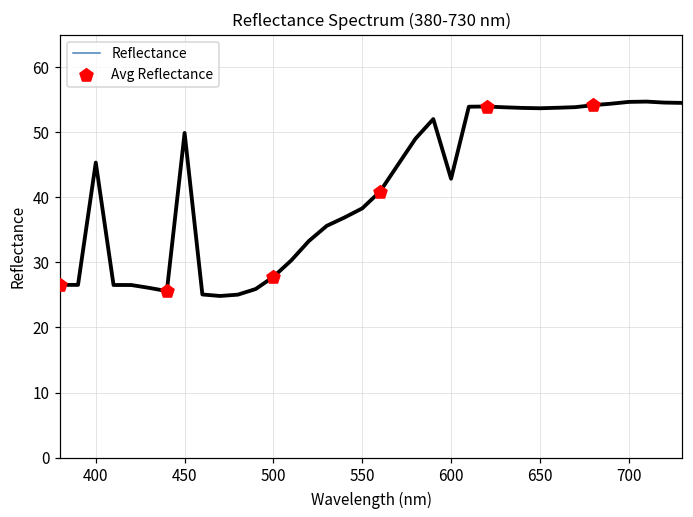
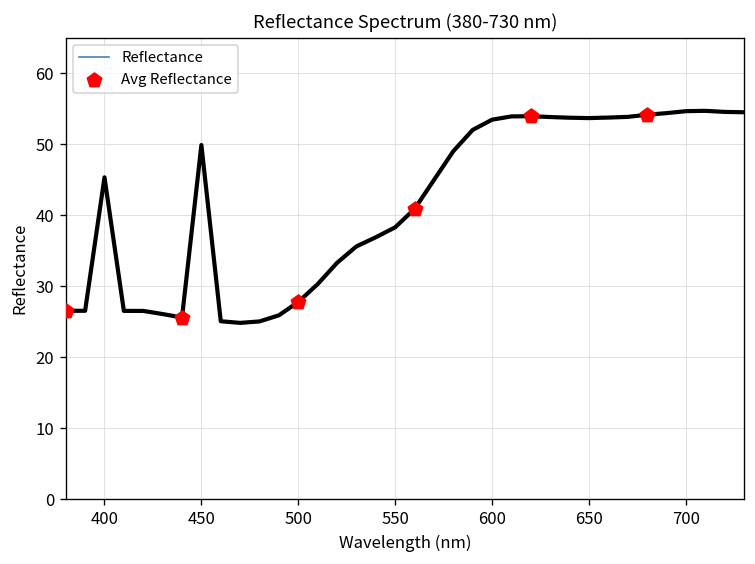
  {
    "Reflectance": {
      "400": 45,
      "450": 50,
      "550": 38,
-     "600": 43,
+     "600": 53,
      "650": 54,
      "700": 55
    }
  }
